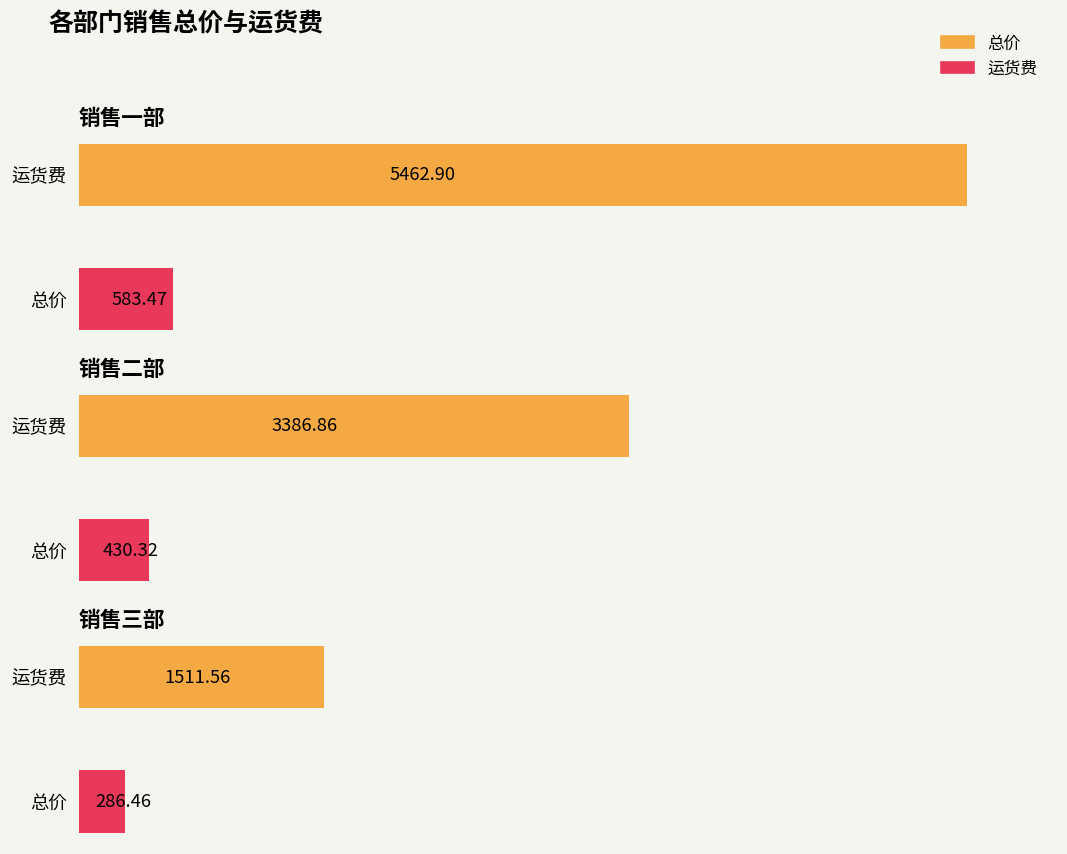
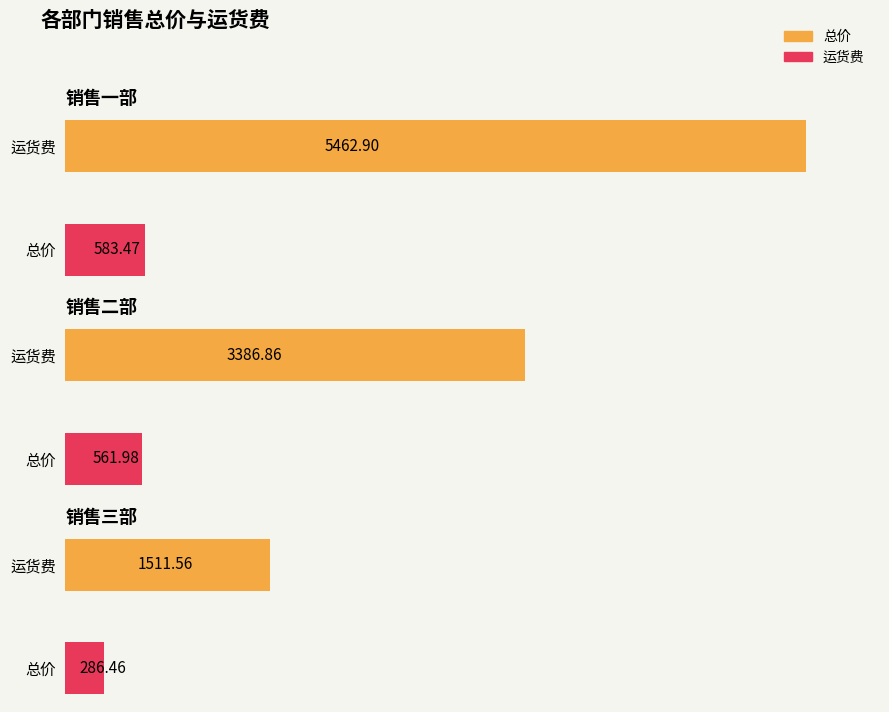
  {
    "销售一部": {
      "运货费": 5462.90,
      "总价": 583.47
    },
    "销售二部": {
      "运货费": 3386.86,
-     "总价": 430.32
+     "总价": 561.98
    },
    "销售三部": {
      "运货费": 1511.56,
      "总价": 286.46
    }
  }
